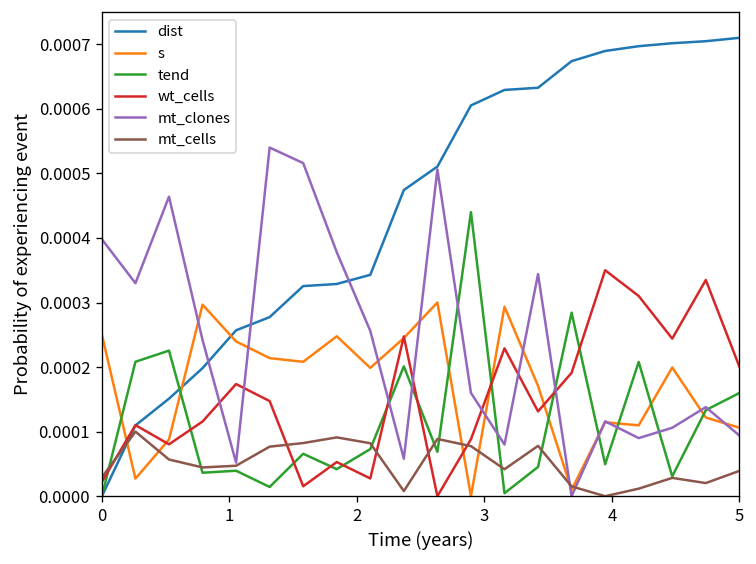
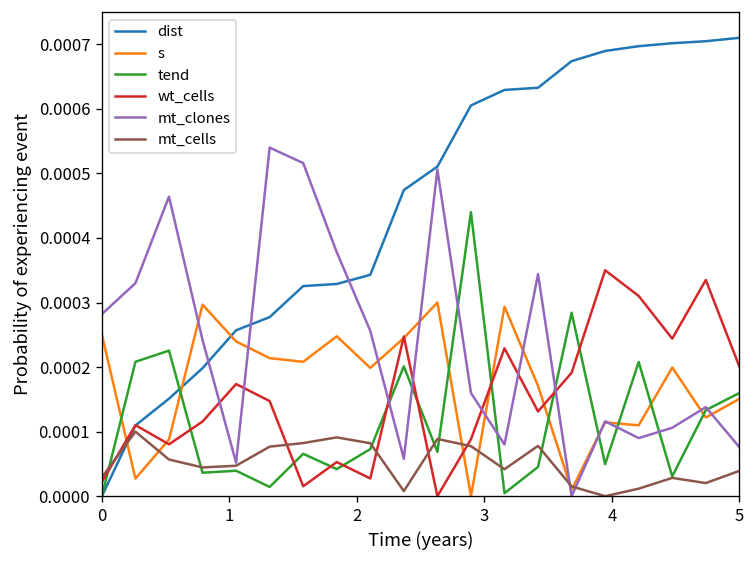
  {
    "dist": {
      "5": 0.00071
    },
    "s": {
      "0": 0.00025,
-     "5": 0.00011
+     "5": 0.00015
    },
    "tend": {
      "5": 0.00016
    },
    "wt_cells": {
      "0": 0.00002,
      "5": 0.00020
    },
    "mt_clones": {
-     "0": 0.00040,
-     "5": 0.00009
+     "0": 0.00028,
+     "5": 0.00008
    },
    "mt_cells": {
      "0": 0.00003,
      "5": 0.00004
    }
  }
